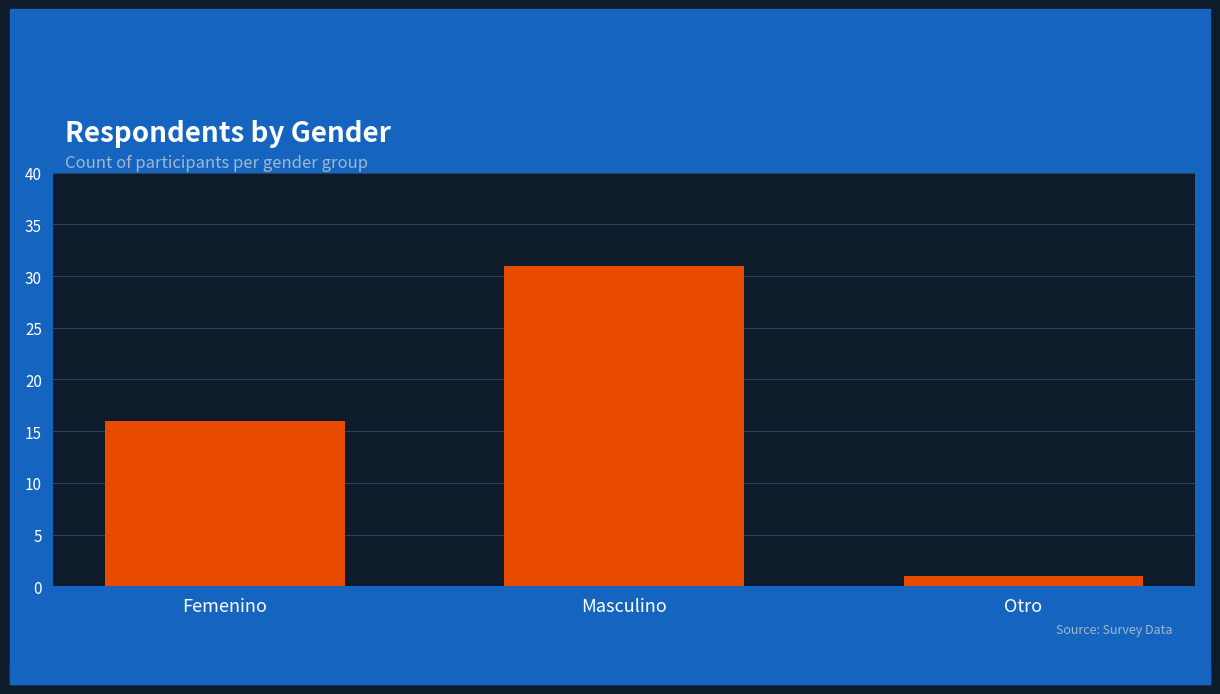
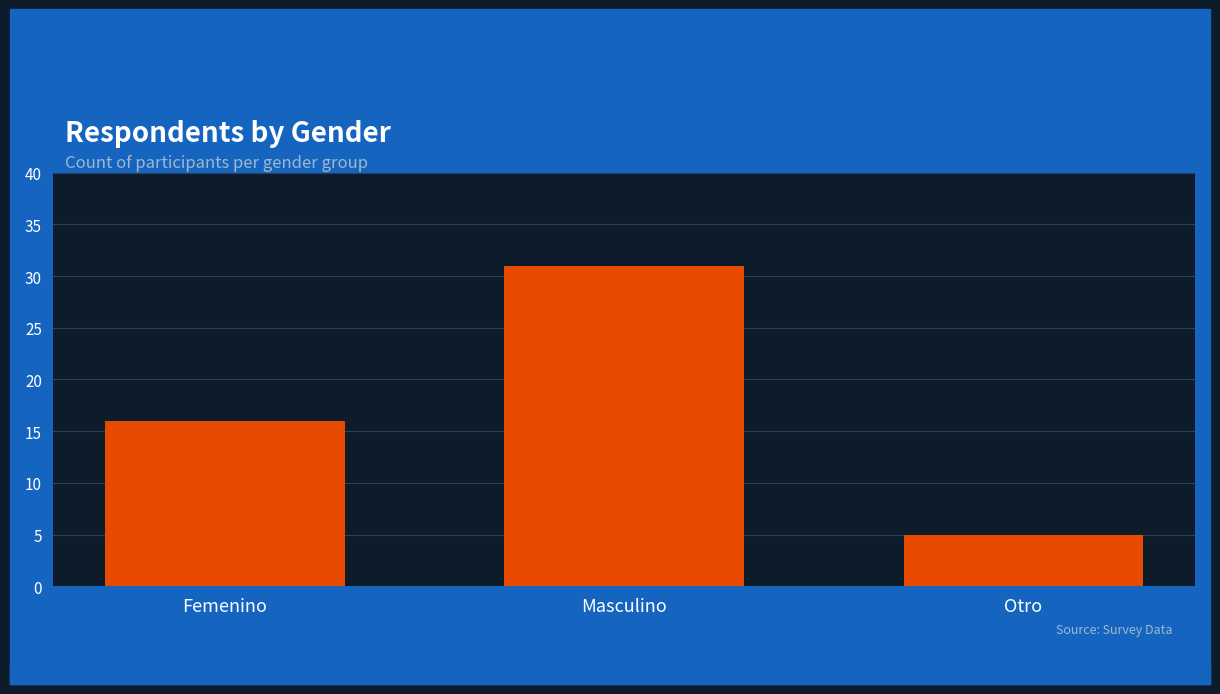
  {
    "Femenino": 16,
    "Masculino": 31,
-   "Otro": 1
+   "Otro": 5
  }
